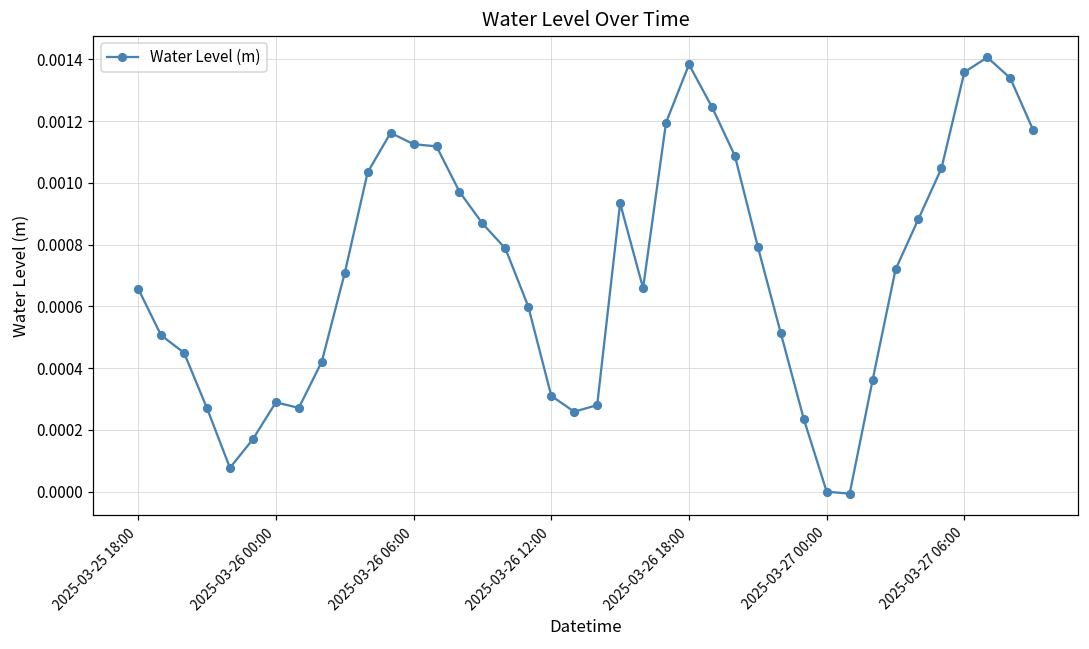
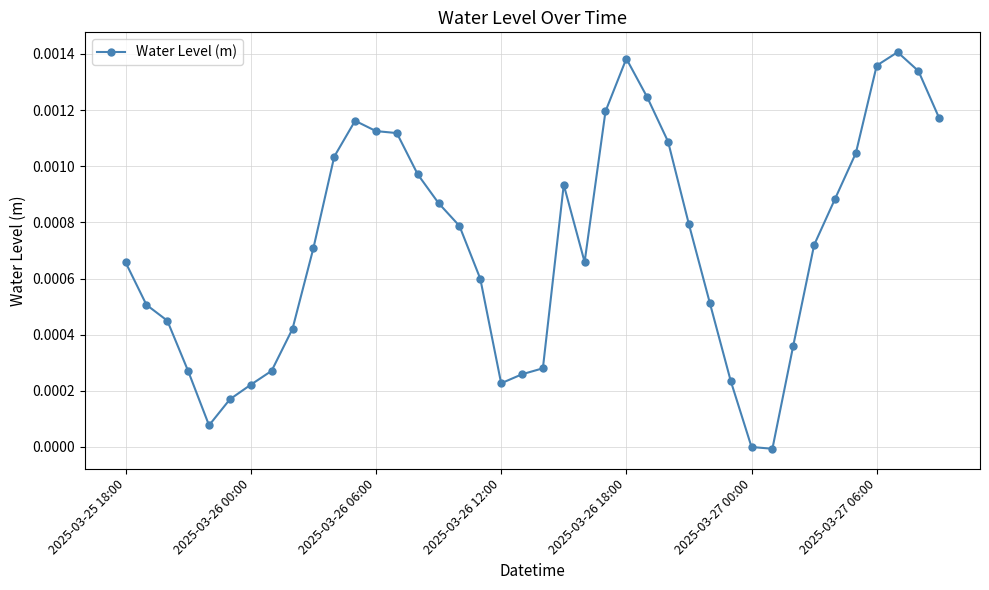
  {
    "2025-03-25 18:00": 0.00066,
-   "2025-03-26 00:00": 0.00029,
+   "2025-03-26 00:00": 0.00022,
    "2025-03-26 06:00": 0.00113,
-   "2025-03-26 12:00": 0.00031,
+   "2025-03-26 12:00": 0.00023,
    "2025-03-26 18:00": 0.00138,
    "2025-03-27 00:00": 0.00000,
    "2025-03-27 06:00": 0.00136
  }
